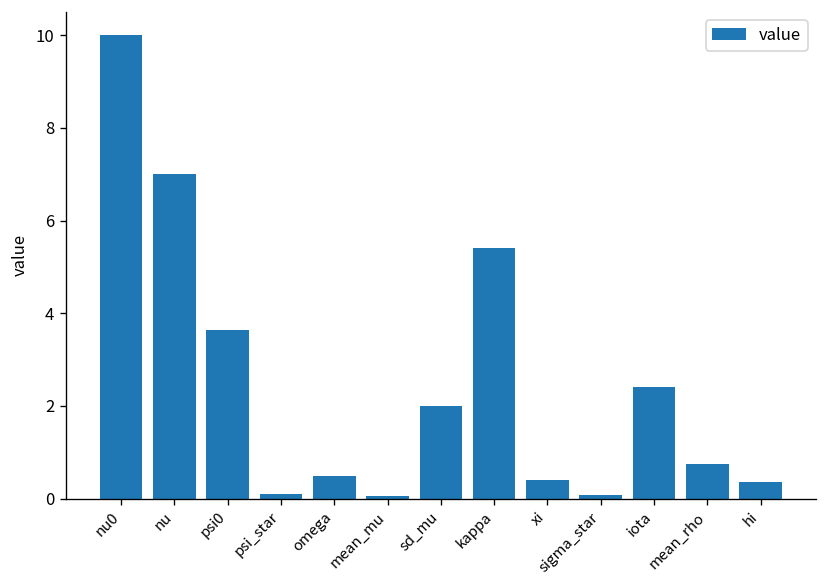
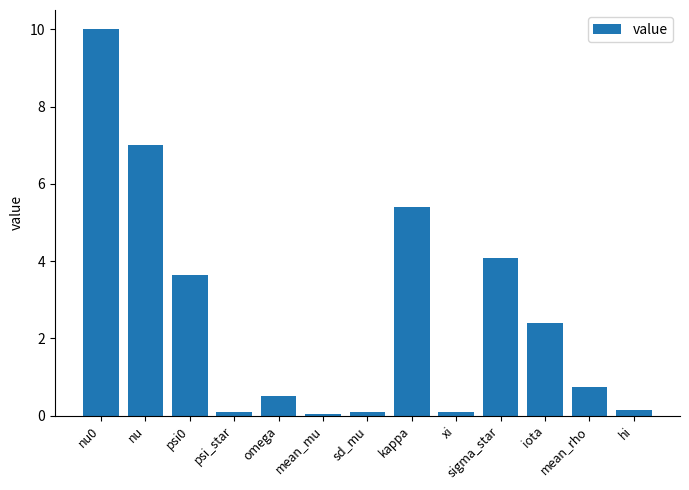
  {
    "nu0": 10.0,
    "nu": 7.0,
    "psi0": 3.6,
    "psi_star": 0.1,
    "omega": 0.5,
-   "sd_mu": 2.0,
+   "sd_mu": 0.1,
    "kappa": 5.4,
-   "xi": 0.4,
-   "sigma_star": 0.1,
+   "xi": 0.1,
+   "sigma_star": 4.1,
    "iota": 2.4,
    "mean_rho": 0.8,
-   "hi": 0.4
+   "hi": 0.2
  }
